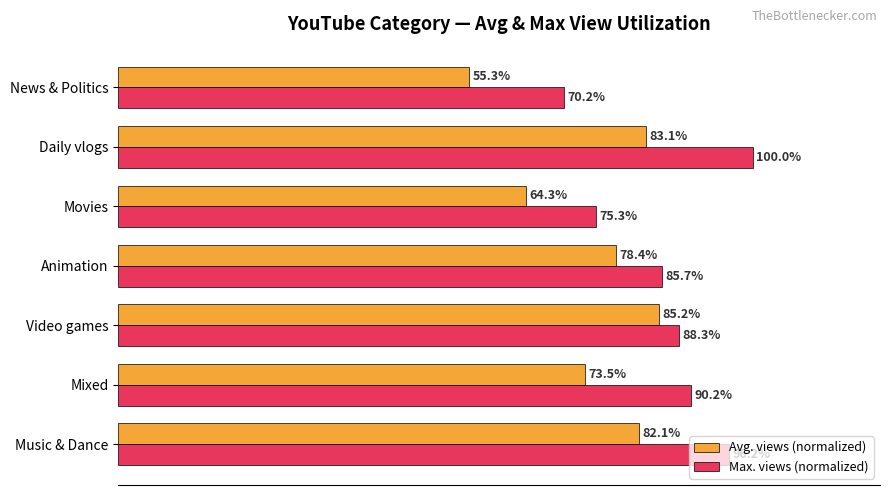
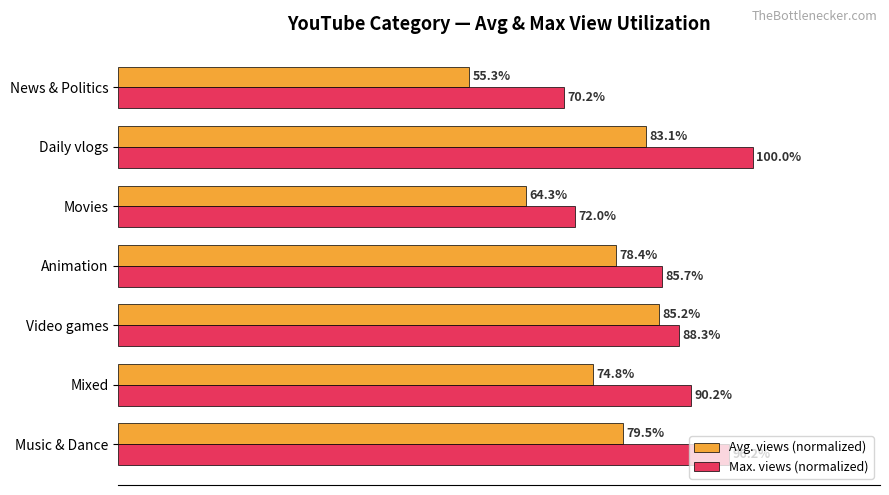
  {
    "Avg. views (normalized)": {
      "News & Politics": "55.3%",
      "Daily vlogs": "83.1%",
      "Movies": "64.3%",
      "Animation": "78.4%",
      "Video games": "85.2%",
-     "Mixed": "73.5%",
-     "Music & Dance": "82.1%"
+     "Mixed": "74.8%",
+     "Music & Dance": "79.5%"
    },
    "Max. views (normalized)": {
      "News & Politics": "70.2%",
      "Daily vlogs": "100.0%",
-     "Movies": "75.3%",
+     "Movies": "72.0%",
      "Animation": "85.7%",
      "Video games": "88.3%",
      "Mixed": "90.2%"
    }
  }
